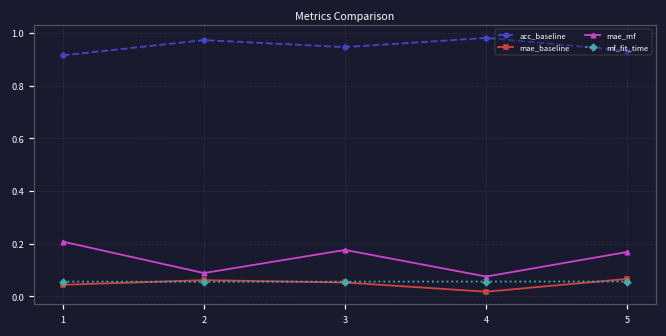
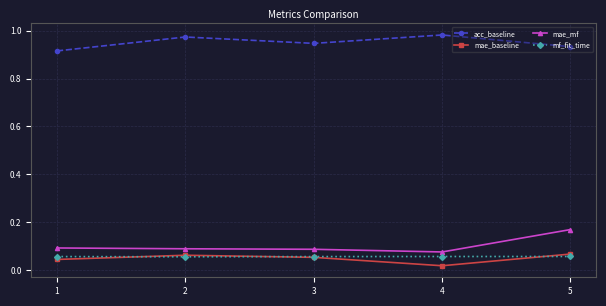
  {
    "acc_baseline": {
      "1": 0.92,
      "2": 0.97,
      "3": 0.95,
      "4": 0.98
    },
    "mae_baseline": {
      "1": 0.04,
      "4": 0.02
    },
    "mae_mf": {
-     "1": 0.21,
+     "1": 0.09,
      "2": 0.09,
-     "3": 0.18,
+     "3": 0.09,
      "4": 0.08,
      "5": 0.17
    },
    "mf_fit_time": {
      "1": 0.06,
      "4": 0.06
    }
  }
